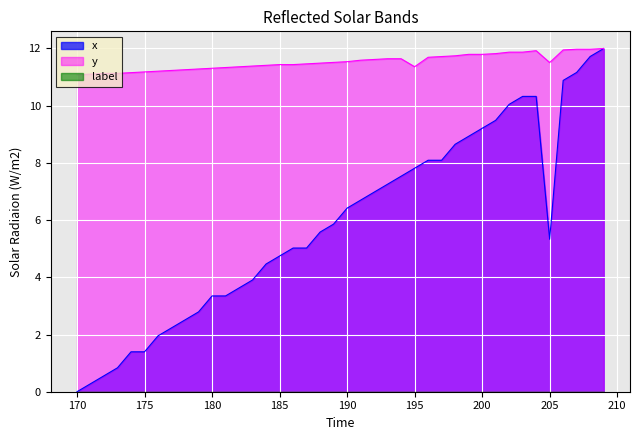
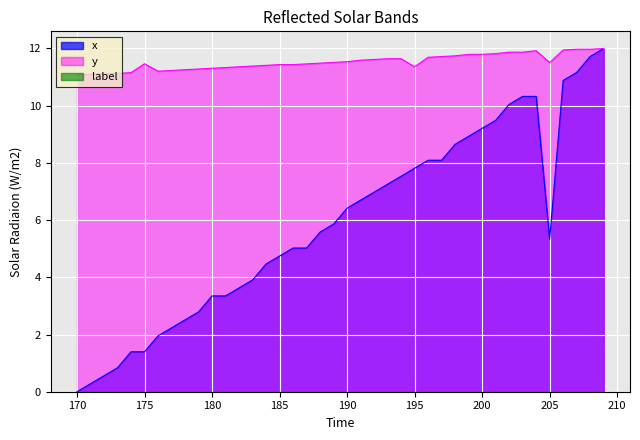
  {
    "x": {
      "175": 1.4,
      "180": 3.3,
      "185": 4.7,
      "190": 6.4,
      "195": 7.8,
      "200": 9.2,
      "205": 5.3
    },
    "y": {
-     "175": 11.2,
+     "175": 11.5,
      "180": 11.3,
      "185": 11.4,
      "190": 11.5,
      "195": 11.4,
      "200": 11.8,
      "205": 11.5
    },
    "label": {
      "175": 0.0,
      "180": 0.0,
      "185": 0.0,
      "190": 0.0,
      "195": 0.0,
      "200": 0.0,
      "205": 0.0
    }
  }
